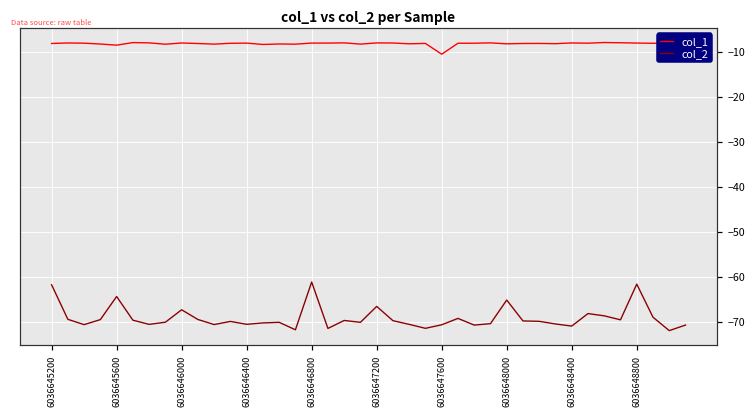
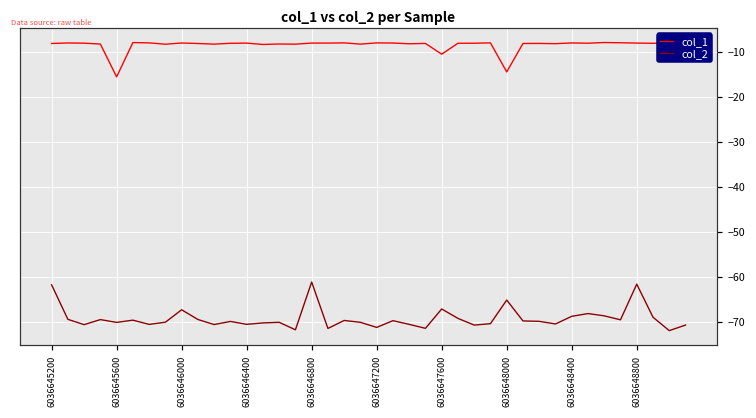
  {
    "col_1": {
      "6036645200": -8,
-     "6036645600": -8,
+     "6036645600": -16,
      "6036646000": -8,
      "6036646400": -8,
      "6036646800": -8,
      "6036647200": -8,
      "6036647600": -10,
-     "6036648000": -8,
+     "6036648000": -14,
      "6036648400": -8,
      "6036648800": -8
    },
    "col_2": {
      "6036645200": -62,
-     "6036645600": -64,
+     "6036645600": -70,
      "6036646000": -67,
      "6036646400": -71,
      "6036646800": -61,
-     "6036647200": -67,
-     "6036647600": -71,
+     "6036647200": -71,
+     "6036647600": -67,
      "6036648000": -65,
-     "6036648400": -71,
+     "6036648400": -69,
      "6036648800": -62
    }
  }
